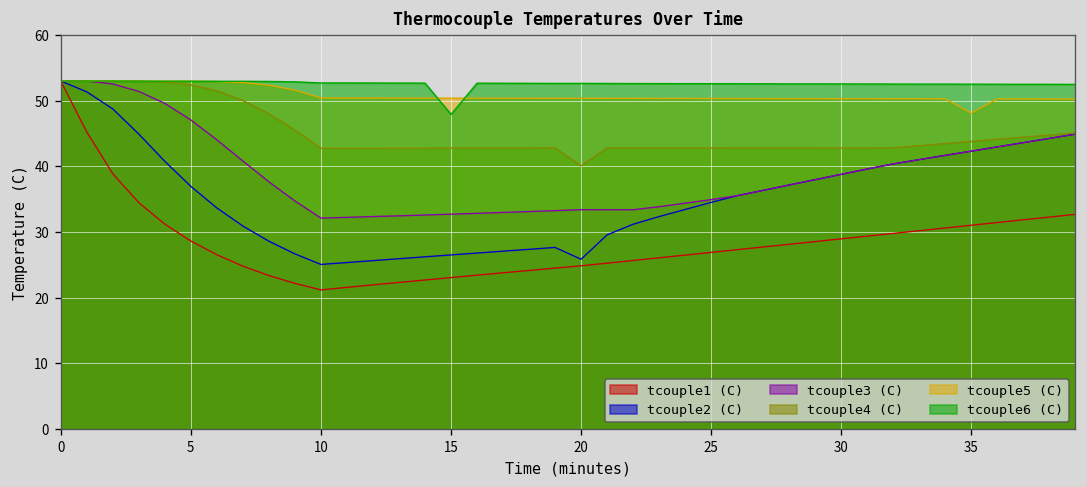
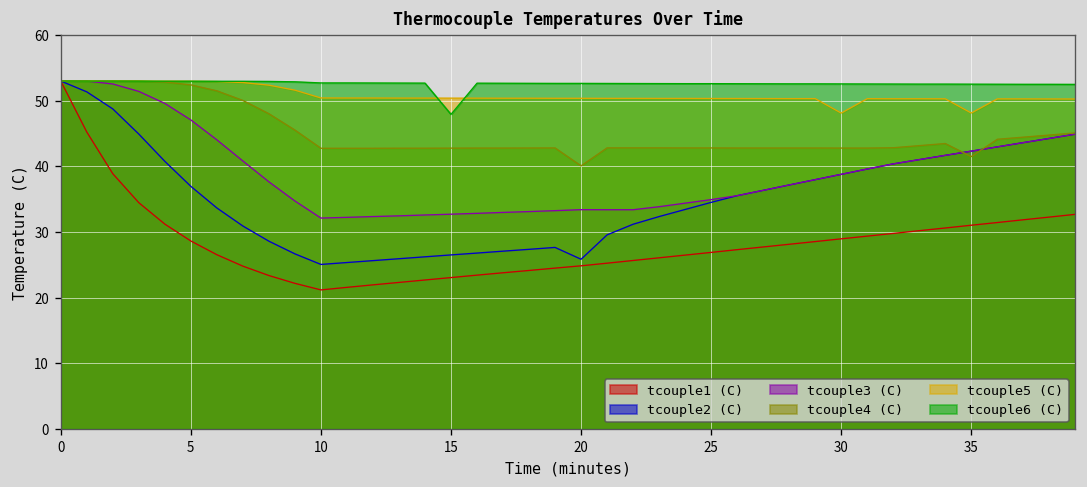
  {
    "tcouple1 (C)": {
      "5": 29,
      "10": 21,
      "15": 23,
      "20": 25,
      "25": 27,
      "30": 29,
      "35": 31
    },
    "tcouple2 (C)": {
      "5": 37,
      "10": 25,
      "15": 27,
      "20": 26
    },
    "tcouple3 (C)": {
      "5": 47,
      "10": 32,
      "15": 33,
      "20": 33
    },
    "tcouple4 (C)": {
      "5": 52,
      "10": 43,
      "15": 43,
      "20": 40,
      "25": 43,
      "30": 43,
-     "35": 44
+     "35": 41
    },
    "tcouple5 (C)": {
      "10": 50,
      "15": 50,
      "20": 50,
      "25": 50,
-     "30": 50,
+     "30": 48,
      "35": 48
    },
    "tcouple6 (C)": {
      "10": 53,
      "15": 48,
      "20": 53,
      "25": 53,
      "30": 53,
      "35": 53
    }
  }
